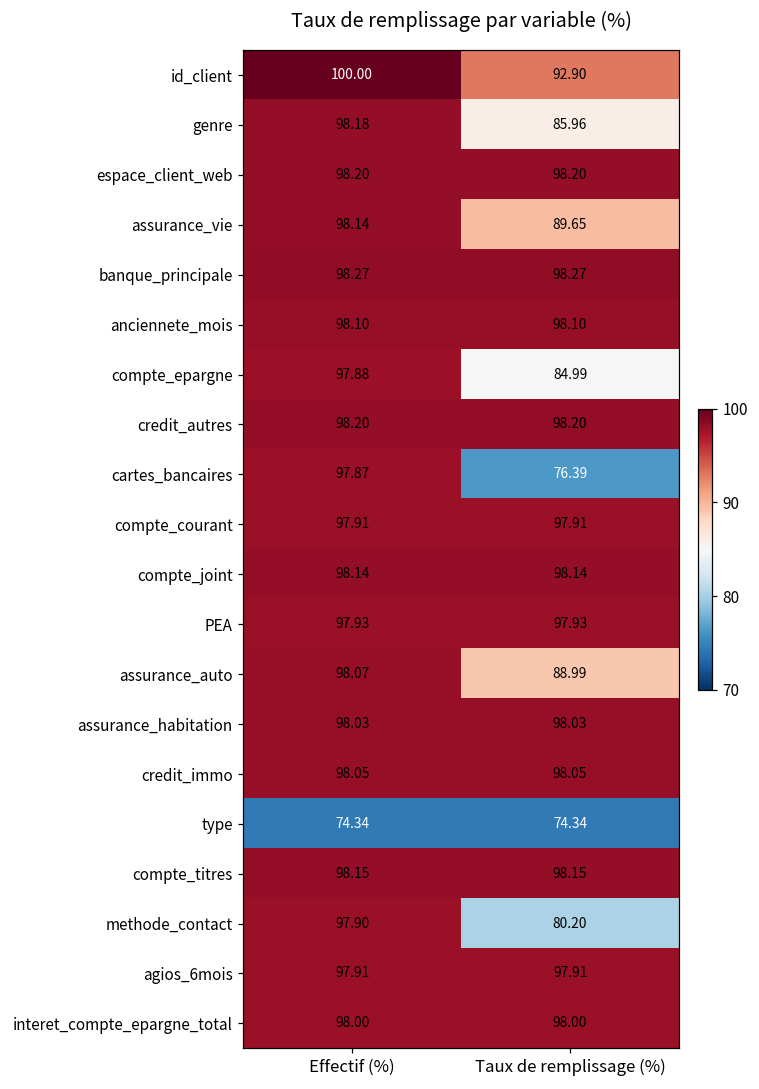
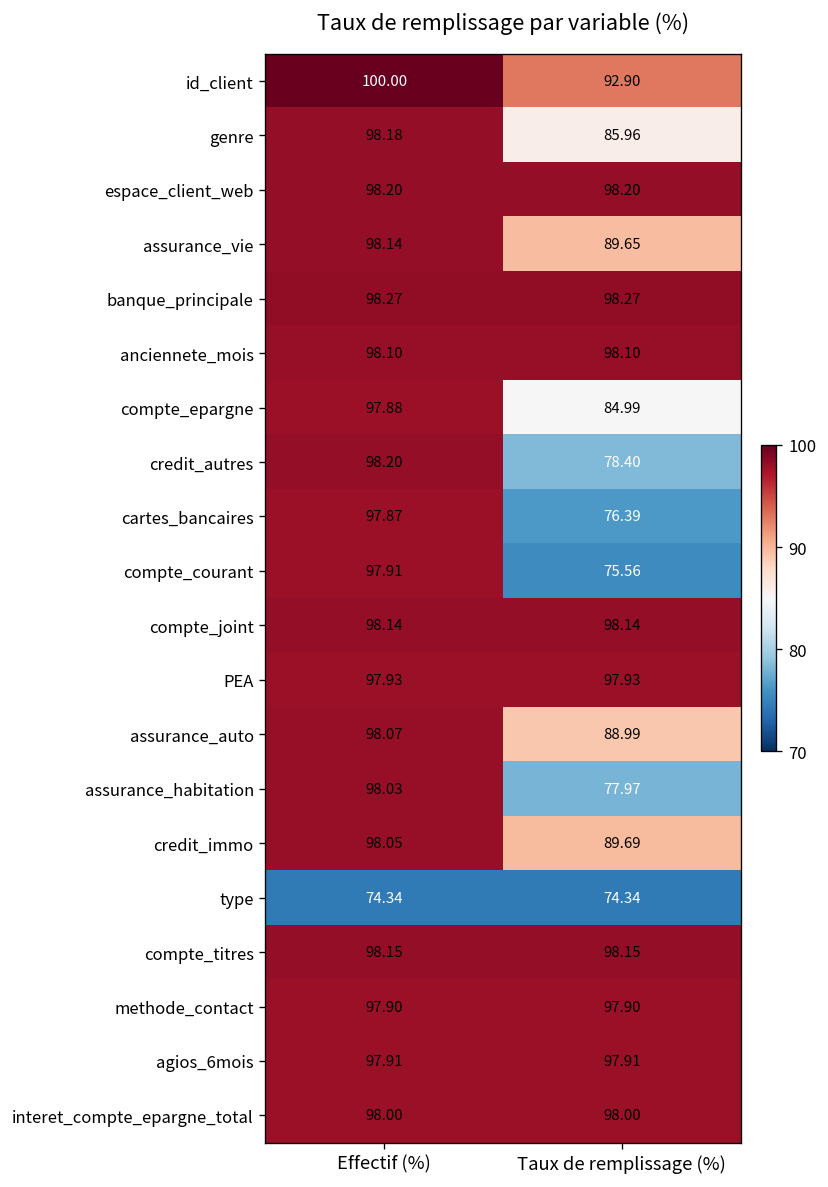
  {
    "id_client": {
      "Effectif (%)": 100.00,
      "Taux de remplissage (%)": 92.90
    },
    "genre": {
      "Effectif (%)": 98.18,
      "Taux de remplissage (%)": 85.96
    },
    "espace_client_web": {
      "Effectif (%)": 98.20,
      "Taux de remplissage (%)": 98.20
    },
    "assurance_vie": {
      "Effectif (%)": 98.14,
      "Taux de remplissage (%)": 89.65
    },
    "banque_principale": {
      "Effectif (%)": 98.27,
      "Taux de remplissage (%)": 98.27
    },
    "anciennete_mois": {
      "Effectif (%)": 98.10,
      "Taux de remplissage (%)": 98.10
    },
    "compte_epargne": {
      "Effectif (%)": 97.88,
      "Taux de remplissage (%)": 84.99
    },
    "credit_autres": {
      "Effectif (%)": 98.20,
-     "Taux de remplissage (%)": 98.20
+     "Taux de remplissage (%)": 78.40
    },
    "cartes_bancaires": {
      "Effectif (%)": 97.87,
      "Taux de remplissage (%)": 76.39
    },
    "compte_courant": {
      "Effectif (%)": 97.91,
-     "Taux de remplissage (%)": 97.91
+     "Taux de remplissage (%)": 75.56
    },
    "compte_joint": {
      "Effectif (%)": 98.14,
      "Taux de remplissage (%)": 98.14
    },
    "PEA": {
      "Effectif (%)": 97.93,
      "Taux de remplissage (%)": 97.93
    },
    "assurance_auto": {
      "Effectif (%)": 98.07,
      "Taux de remplissage (%)": 88.99
    },
    "assurance_habitation": {
      "Effectif (%)": 98.03,
-     "Taux de remplissage (%)": 98.03
+     "Taux de remplissage (%)": 77.97
    },
    "credit_immo": {
      "Effectif (%)": 98.05,
-     "Taux de remplissage (%)": 98.05
+     "Taux de remplissage (%)": 89.69
    },
    "type": {
      "Effectif (%)": 74.34,
      "Taux de remplissage (%)": 74.34
    },
    "compte_titres": {
      "Effectif (%)": 98.15,
      "Taux de remplissage (%)": 98.15
    },
    "methode_contact": {
      "Effectif (%)": 97.90,
-     "Taux de remplissage (%)": 80.20
+     "Taux de remplissage (%)": 97.90
    },
    "agios_6mois": {
      "Effectif (%)": 97.91,
      "Taux de remplissage (%)": 97.91
    },
    "interet_compte_epargne_total": {
      "Effectif (%)": 98.00,
      "Taux de remplissage (%)": 98.00
    }
  }
